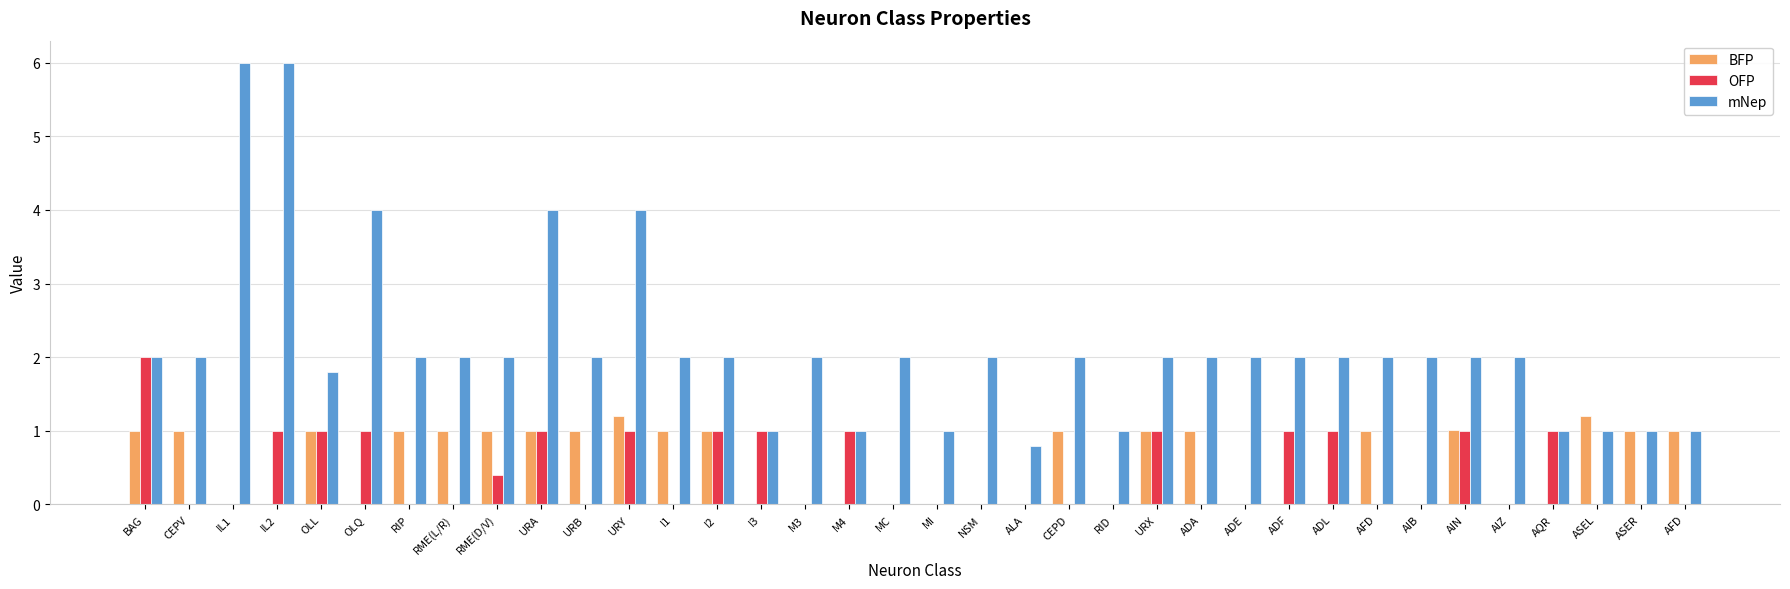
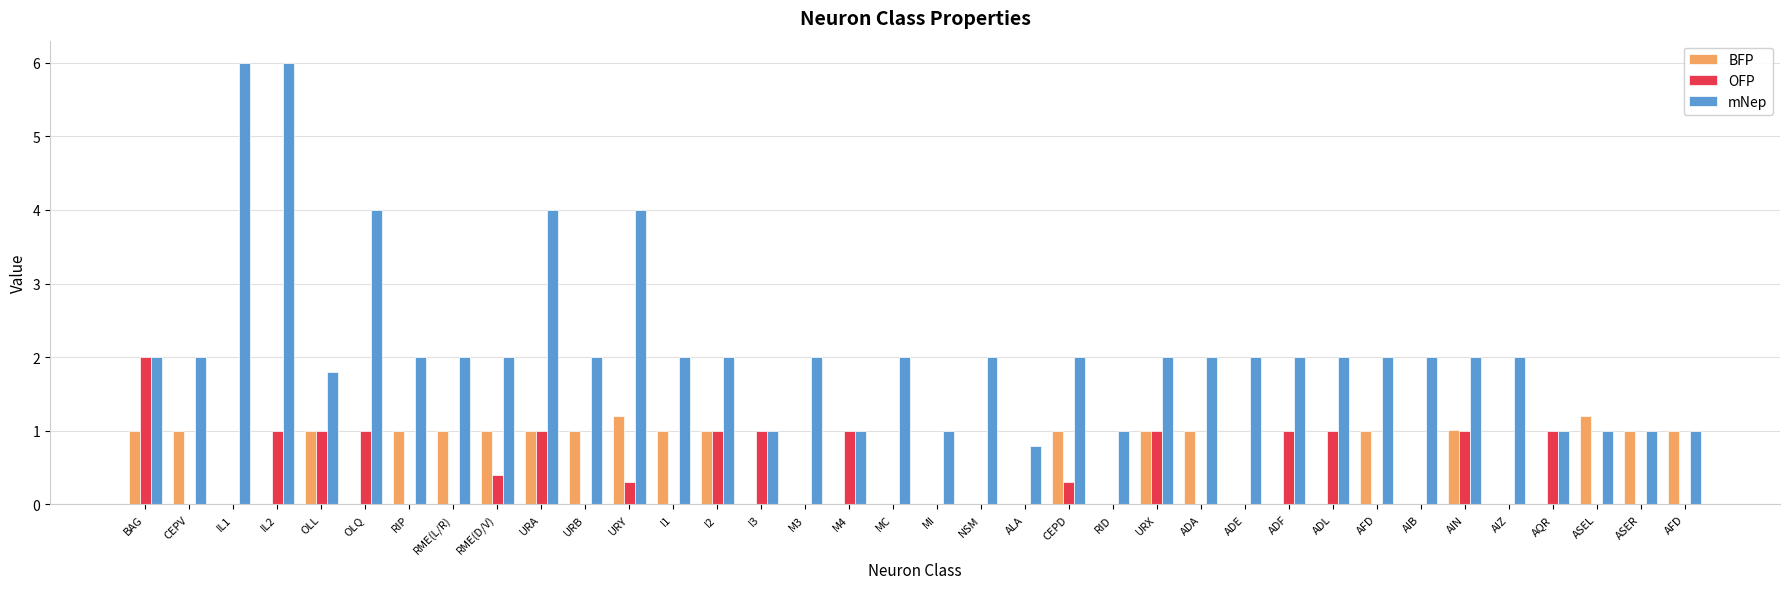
  {
    "BFP": {
      "BAG": 1.0,
      "CEPV": 1.0,
      "IL1": 0.0,
      "IL2": 0.0,
      "OLL": 1.0,
      "OLQ": 0.0,
      "RIP": 1.0,
      "RME(L/R)": 1.0,
      "RME(D/V)": 1.0,
      "URA": 1.0,
      "URB": 1.0,
      "URY": 1.2,
      "I1": 1.0,
      "I2": 1.0,
      "I3": 0.0,
      "M3": 0.0,
      "M4": 0.0,
      "MC": 0.0,
      "MI": 0.0,
      "NSM": 0.0,
      "ALA": 0.0,
      "CEPD": 1.0,
      "RID": 0.0,
      "URX": 1.0,
      "ADA": 1.0,
      "ADE": 0.0,
      "ADF": 0.0,
      "ADL": 0.0,
      "AIB": 0.0,
      "AIN": 1.0,
      "AIZ": 0.0,
      "AQR": 0.0,
      "ASEL": 1.2,
      "ASER": 1.0
    },
    "OFP": {
      "BAG": 2.0,
      "CEPV": 0.0,
      "IL1": 0.0,
      "IL2": 1.0,
      "OLL": 1.0,
      "OLQ": 1.0,
      "RIP": 0.0,
      "RME(L/R)": 0.0,
      "RME(D/V)": 0.4,
      "URA": 1.0,
      "URB": 0.0,
-     "URY": 1.0,
+     "URY": 0.3,
      "I1": 0.0,
      "I2": 1.0,
      "I3": 1.0,
      "M3": 0.0,
      "M4": 1.0,
      "MC": 0.0,
      "MI": 0.0,
      "NSM": 0.0,
      "ALA": 0.0,
-     "CEPD": 0.0,
+     "CEPD": 0.3,
      "RID": 0.0,
      "URX": 1.0,
      "ADA": 0.0,
      "ADE": 0.0,
      "ADF": 1.0,
      "ADL": 1.0,
      "AIB": 0.0,
      "AIN": 1.0,
      "AIZ": 0.0,
      "AQR": 1.0,
      "ASEL": 0.0,
      "ASER": 0.0
    },
    "mNep": {
      "BAG": 2.0,
      "CEPV": 2.0,
      "IL1": 6.0,
      "IL2": 6.0,
      "OLL": 1.8,
      "OLQ": 4.0,
      "RIP": 2.0,
      "RME(L/R)": 2.0,
      "RME(D/V)": 2.0,
      "URA": 4.0,
      "URB": 2.0,
      "URY": 4.0,
      "I1": 2.0,
      "I2": 2.0,
      "I3": 1.0,
      "M3": 2.0,
      "M4": 1.0,
      "MC": 2.0,
      "MI": 1.0,
      "NSM": 2.0,
      "ALA": 0.8,
      "CEPD": 2.0,
      "RID": 1.0,
      "URX": 2.0,
      "ADA": 2.0,
      "ADE": 2.0,
      "ADF": 2.0,
      "ADL": 2.0,
      "AIB": 2.0,
      "AIN": 2.0,
      "AIZ": 2.0,
      "AQR": 1.0,
      "ASEL": 1.0,
      "ASER": 1.0
    }
  }
